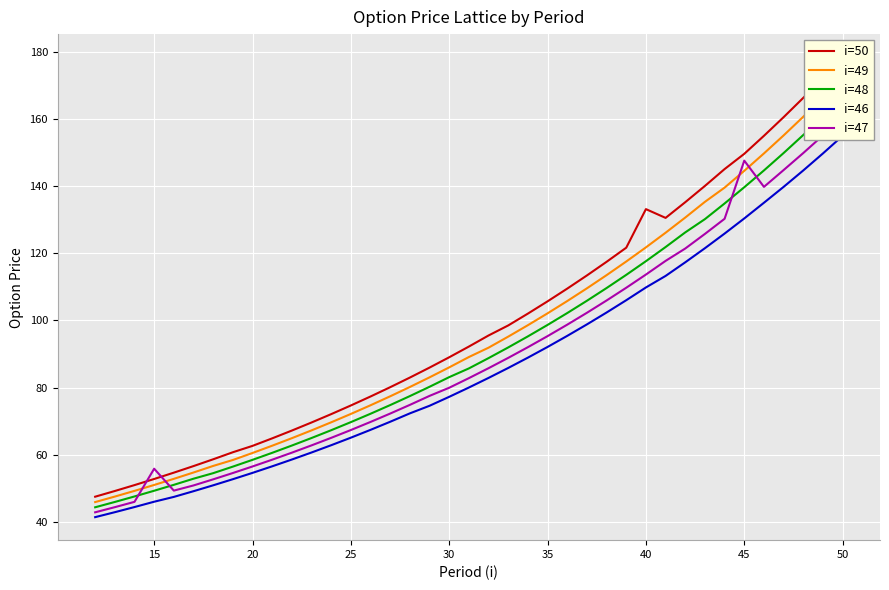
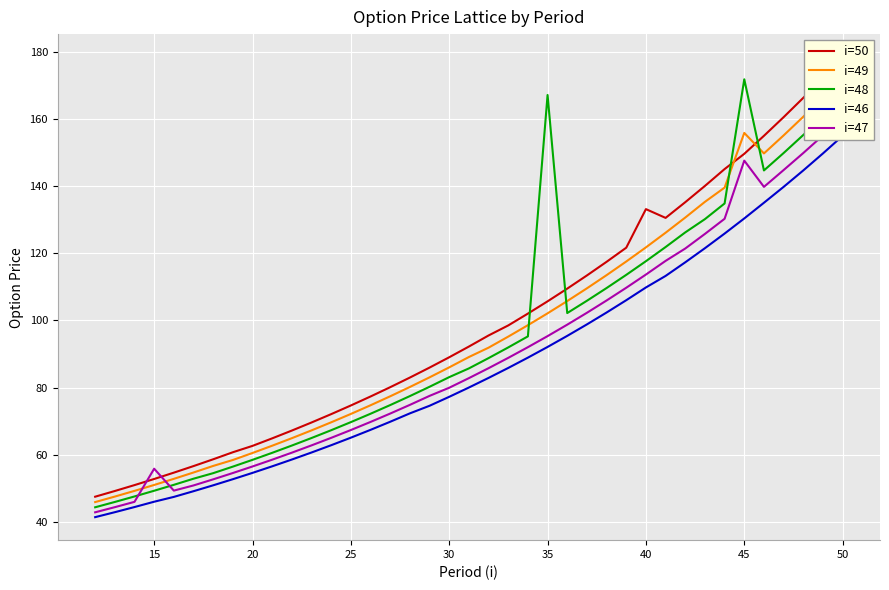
  {
    "i=50": {
      "15": 53,
      "20": 63,
      "25": 75,
      "30": 89,
      "35": 106,
      "40": 133,
      "45": 150
    },
    "i=49": {
      "15": 51,
      "20": 60,
      "25": 72,
      "30": 86,
      "35": 102,
      "40": 122,
-     "45": 145
+     "45": 156
    },
    "i=48": {
      "15": 49,
      "20": 58,
      "25": 70,
      "30": 83,
-     "35": 99,
+     "35": 167,
      "40": 118,
-     "45": 140
+     "45": 172
    },
    "i=46": {
      "15": 46,
      "20": 55,
      "25": 65,
      "30": 77,
      "35": 92,
      "40": 110,
      "45": 130
    },
    "i=47": {
      "15": 56,
      "20": 56,
      "25": 67,
      "30": 80,
      "35": 95,
      "40": 114,
      "45": 148
    }
  }
